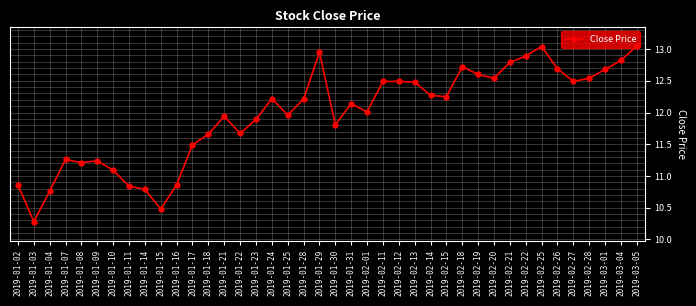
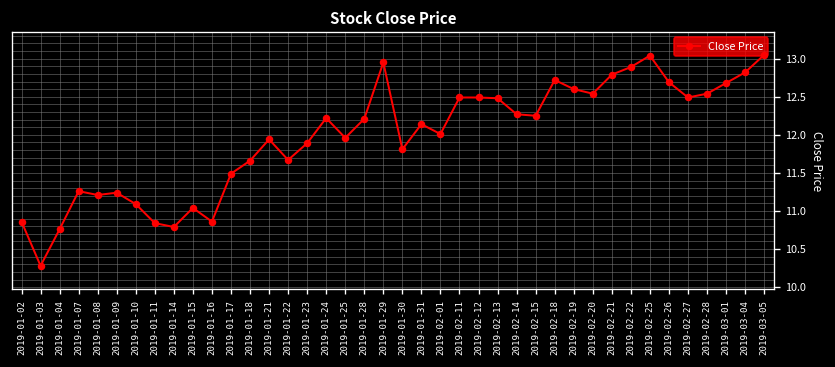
  {
    "2019-01-02": 10.9,
    "2019-01-03": 10.3,
    "2019-01-04": 10.8,
    "2019-01-07": 11.3,
    "2019-01-08": 11.2,
    "2019-01-09": 11.2,
    "2019-01-10": 11.1,
    "2019-01-11": 10.8,
    "2019-01-14": 10.8,
-   "2019-01-15": 10.5,
+   "2019-01-15": 11.0,
    "2019-01-16": 10.9,
    "2019-01-17": 11.5,
    "2019-01-18": 11.7,
    "2019-01-21": 11.9,
    "2019-01-22": 11.7,
    "2019-01-23": 11.9,
    "2019-01-24": 12.2,
    "2019-01-25": 12.0,
    "2019-01-28": 12.2,
    "2019-01-29": 13.0,
    "2019-01-30": 11.8,
    "2019-01-31": 12.1,
    "2019-02-01": 12.0,
    "2019-02-11": 12.5,
    "2019-02-12": 12.5,
    "2019-02-13": 12.5,
    "2019-02-14": 12.3,
    "2019-02-15": 12.3,
    "2019-02-18": 12.7,
    "2019-02-19": 12.6,
    "2019-02-20": 12.5,
    "2019-02-21": 12.8,
    "2019-02-22": 12.9,
    "2019-02-25": 13.0,
    "2019-02-26": 12.7,
    "2019-02-27": 12.5,
    "2019-02-28": 12.5,
    "2019-03-01": 12.7,
    "2019-03-04": 12.8
  }
